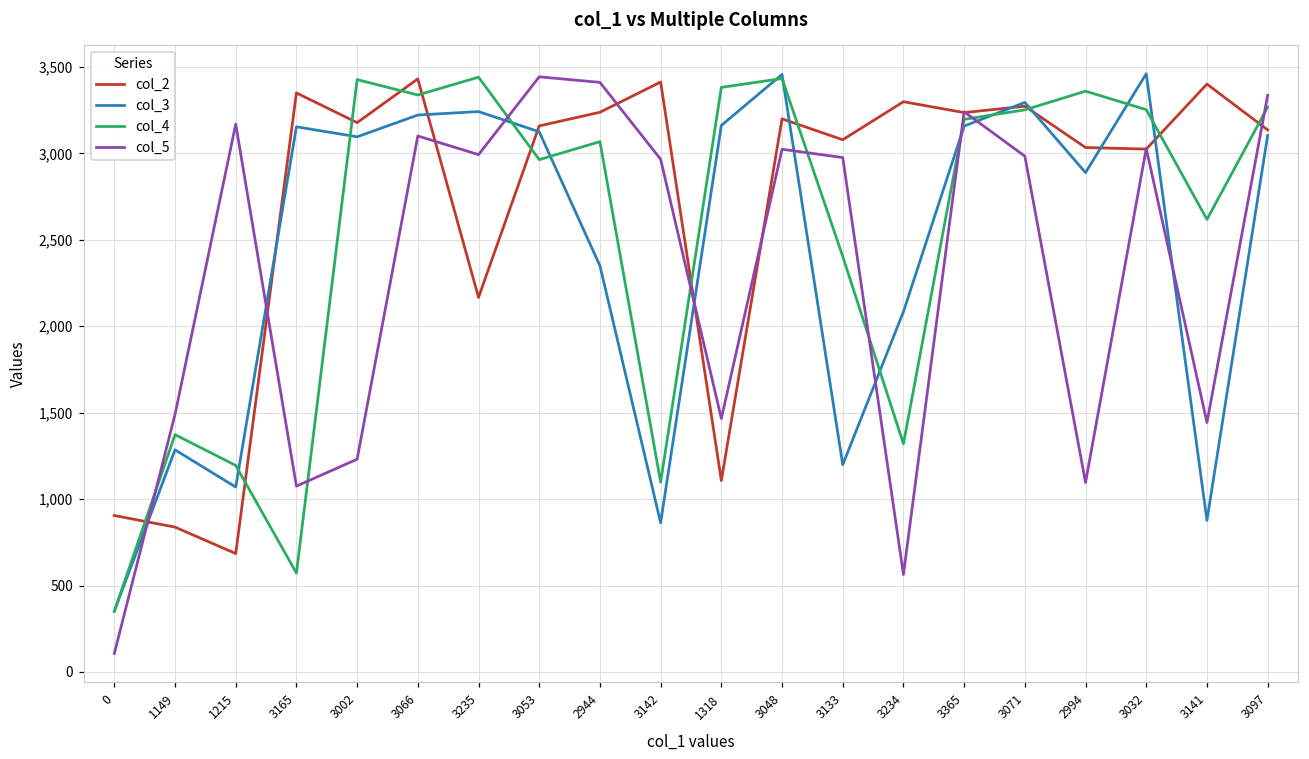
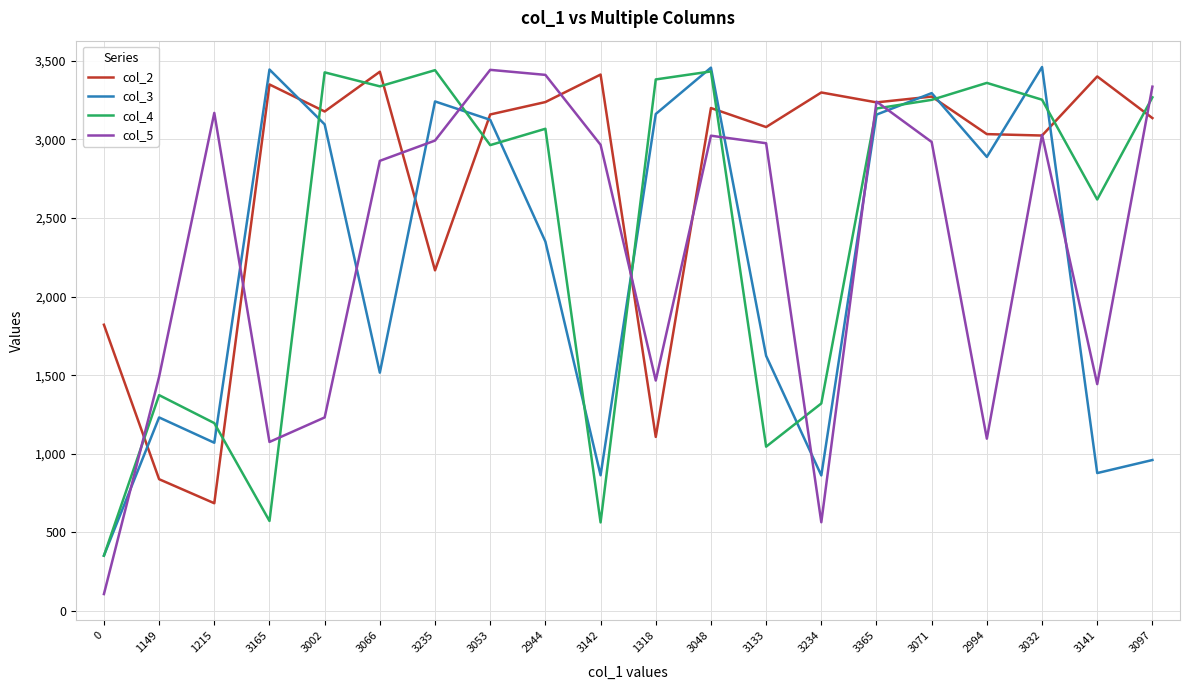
  {
    "col_2": {
-     "0": "910",
+     "0": "1,820",
      "1149": "840",
      "1215": "690",
      "3165": "3,350",
      "3002": "3,180",
      "3066": "3,430",
      "3235": "2,170",
      "3053": "3,160",
      "2944": "3,240",
      "3142": "3,410",
      "1318": "1,110",
      "3048": "3,200",
      "3133": "3,080",
      "3234": "3,300",
      "3071": "3,270",
      "2994": "3,030",
      "3141": "3,400",
      "3097": "3,140"
    },
    "col_3": {
-     "1149": "1,290",
+     "1149": "1,230",
      "1215": "1,070",
-     "3165": "3,150",
+     "3165": "3,450",
      "3002": "3,100",
-     "3066": "3,220",
+     "3066": "1,520",
      "3235": "3,240",
      "3053": "3,130",
      "2944": "2,350",
      "3142": "860",
      "1318": "3,160",
      "3048": "3,460",
-     "3133": "1,200",
-     "3234": "2,080",
+     "3133": "1,620",
+     "3234": "860",
      "3365": "3,160",
      "3071": "3,300",
      "2994": "2,890",
      "3032": "3,460",
      "3141": "880",
-     "3097": "3,100"
+     "3097": "960"
    },
    "col_4": {
      "1149": "1,370",
      "1215": "1,200",
      "3165": "570",
      "3002": "3,430",
      "3066": "3,340",
      "3235": "3,440",
      "3053": "2,960",
      "2944": "3,070",
-     "3142": "1,100",
+     "3142": "560",
      "1318": "3,380",
      "3048": "3,430",
-     "3133": "2,400",
+     "3133": "1,050",
      "3234": "1,320",
      "3365": "3,200",
      "3071": "3,250",
      "2994": "3,360",
      "3032": "3,250",
      "3141": "2,620",
      "3097": "3,270"
    },
    "col_5": {
      "0": "110",
      "1149": "1,490",
      "1215": "3,170",
      "3165": "1,080",
      "3002": "1,230",
-     "3066": "3,100",
+     "3066": "2,860",
      "3235": "2,990",
      "3053": "3,440",
      "2944": "3,410",
      "3142": "2,970",
      "1318": "1,470",
      "3048": "3,020",
      "3133": "2,980",
      "3234": "560",
      "3071": "2,980",
      "2994": "1,100",
      "3141": "1,440",
      "3097": "3,340"
    }
  }
